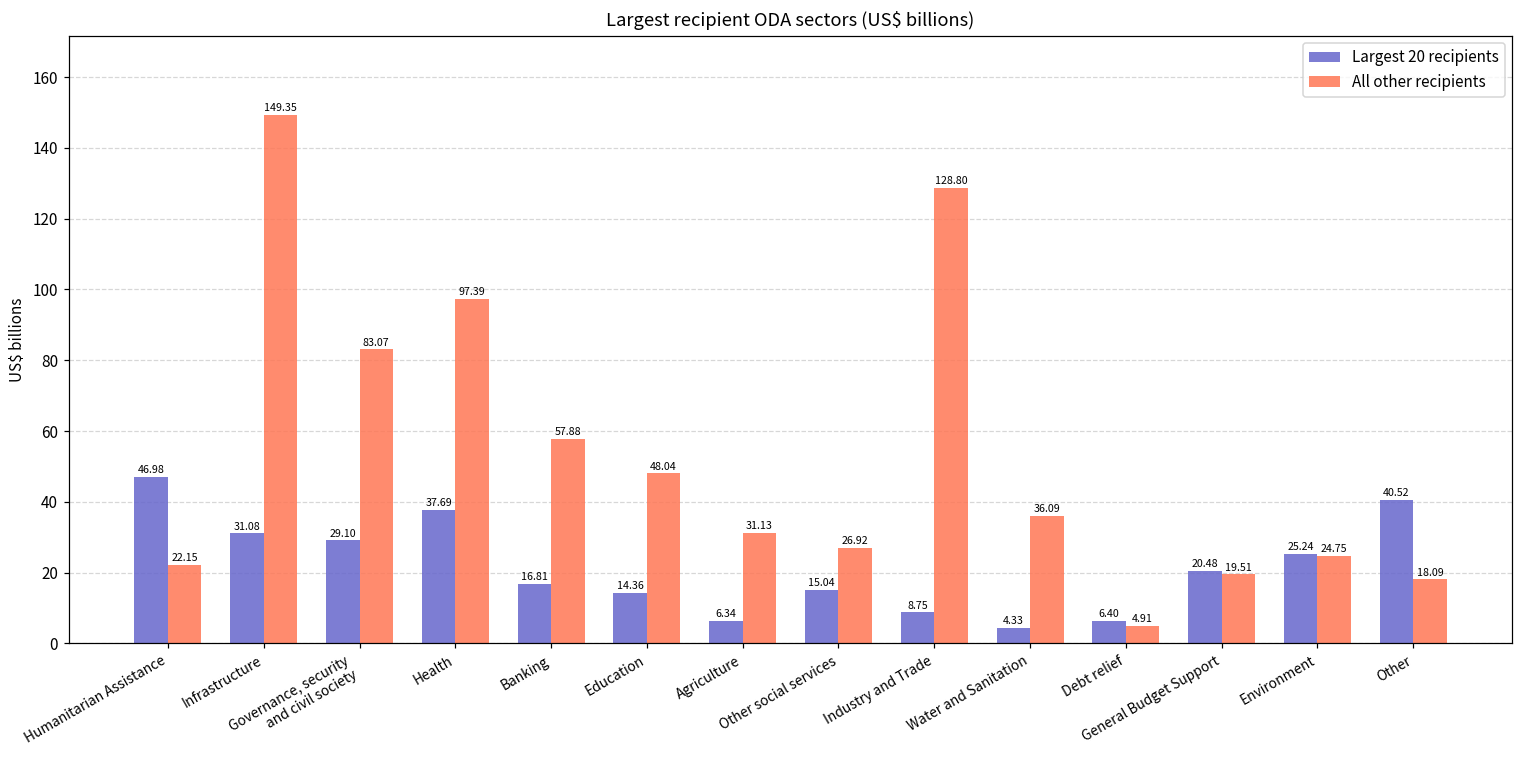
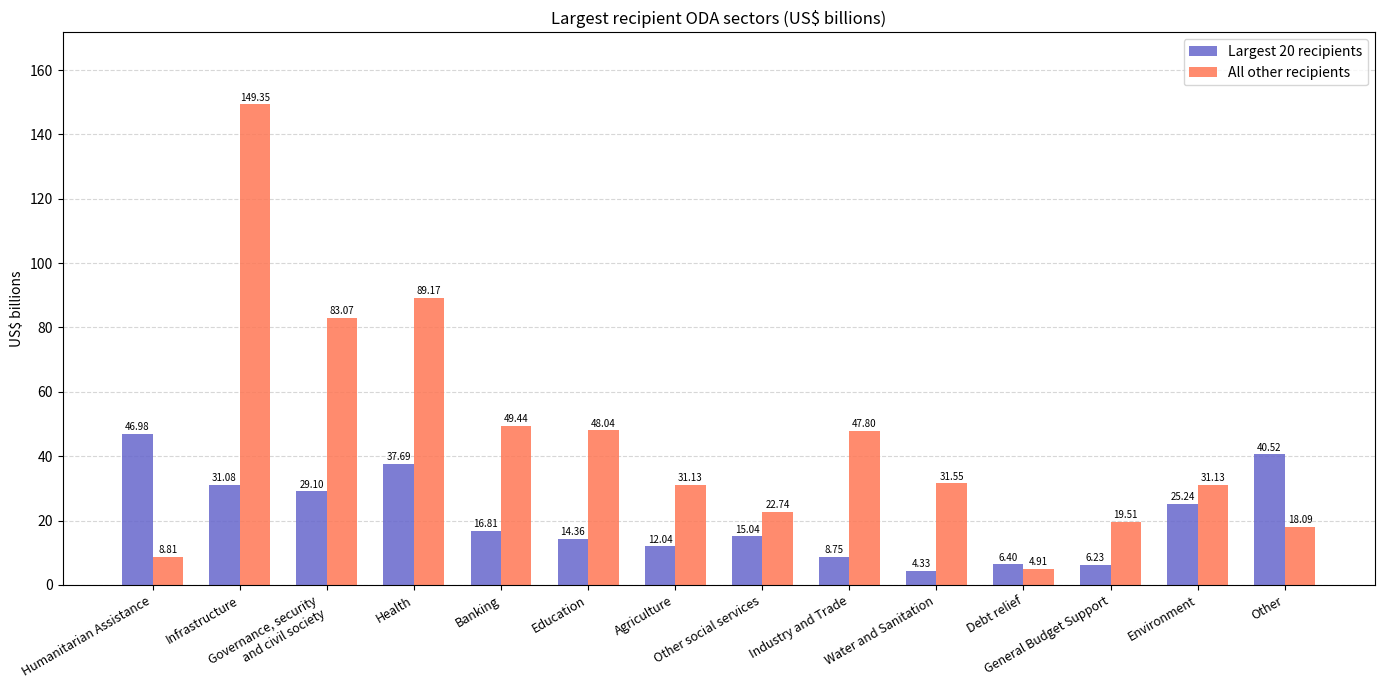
  {
    "Largest 20 recipients": {
      "Humanitarian Assistance": 46.98,
      "Infrastructure": 31.08,
      "Governance, security and civil society": 29.10,
      "Health": 37.69,
      "Banking": 16.81,
      "Education": 14.36,
-     "Agriculture": 6.34,
+     "Agriculture": 12.04,
      "Other social services": 15.04,
      "Industry and Trade": 8.75,
      "Water and Sanitation": 4.33,
      "Debt relief": 6.40,
-     "General Budget Support": 20.48,
+     "General Budget Support": 6.23,
      "Environment": 25.24,
      "Other": 40.52
    },
    "All other recipients": {
-     "Humanitarian Assistance": 22.15,
+     "Humanitarian Assistance": 8.81,
      "Infrastructure": 149.35,
      "Governance, security and civil society": 83.07,
-     "Health": 97.39,
-     "Banking": 57.88,
+     "Health": 89.17,
+     "Banking": 49.44,
      "Education": 48.04,
      "Agriculture": 31.13,
-     "Other social services": 26.92,
-     "Industry and Trade": 128.80,
-     "Water and Sanitation": 36.09,
+     "Other social services": 22.74,
+     "Industry and Trade": 47.80,
+     "Water and Sanitation": 31.55,
      "Debt relief": 4.91,
      "General Budget Support": 19.51,
-     "Environment": 24.75,
+     "Environment": 31.13,
      "Other": 18.09
    }
  }
